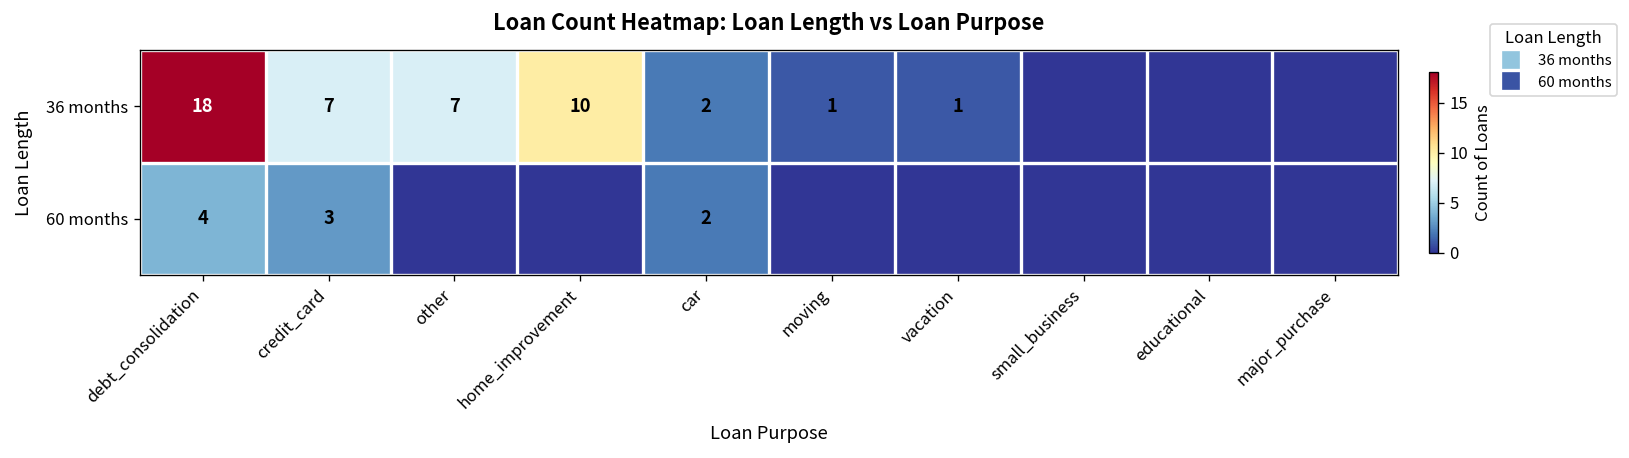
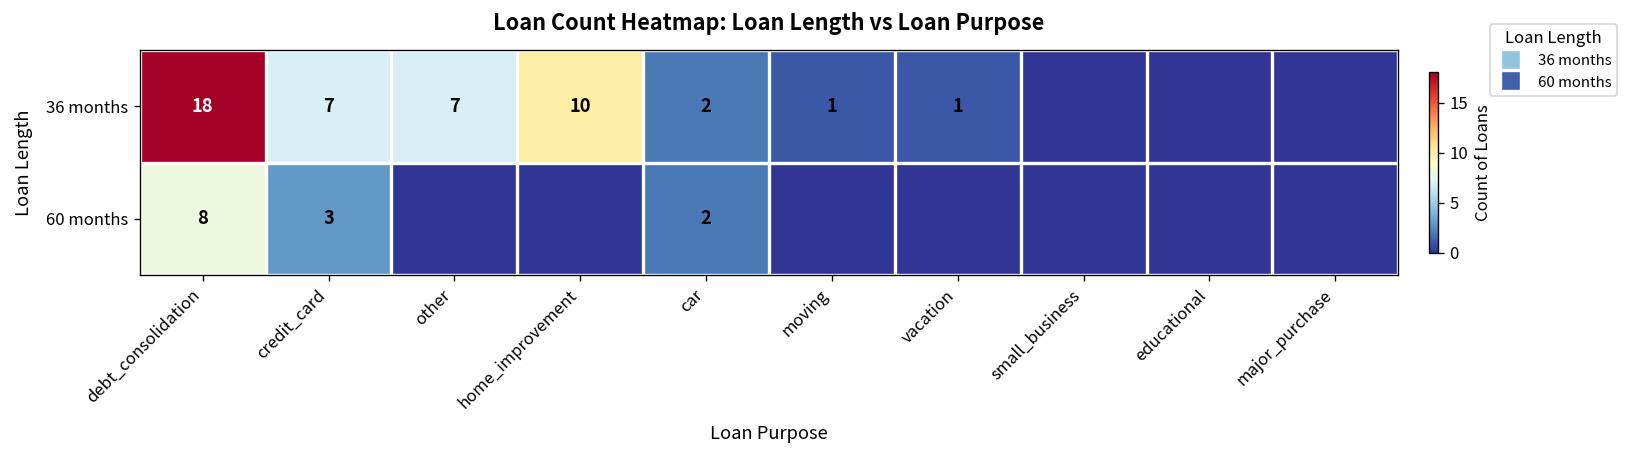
  {
    "36 months": {
      "debt_consolidation": 18,
      "credit_card": 7,
      "other": 7,
      "home_improvement": 10,
      "car": 2,
      "moving": 1,
      "vacation": 1
    },
    "60 months": {
-     "debt_consolidation": 4,
+     "debt_consolidation": 8,
      "credit_card": 3,
      "car": 2
    }
  }
